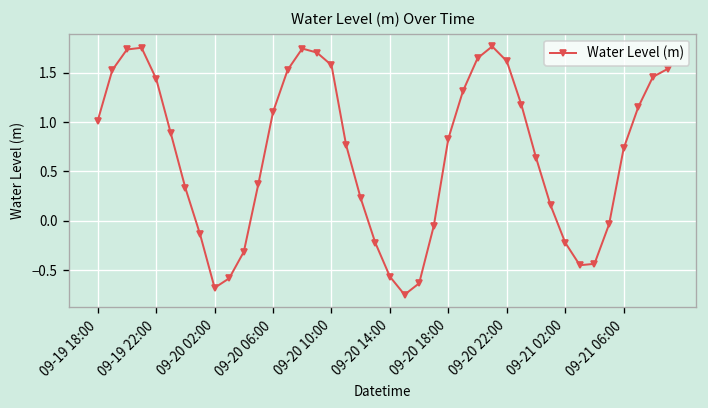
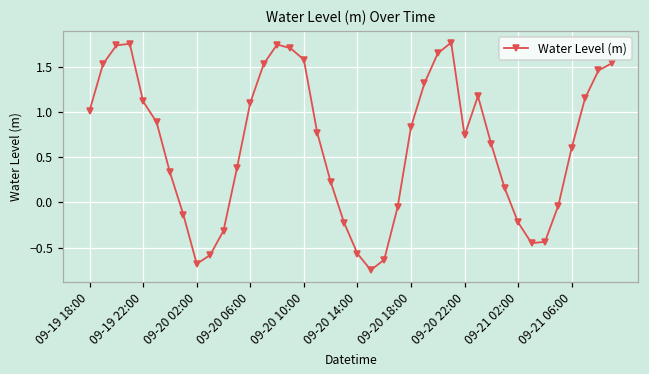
  {
    "09-19 18:00": 1.0,
-   "09-19 22:00": 1.4,
+   "09-19 22:00": 1.1,
    "09-20 02:00": -0.7,
    "09-20 06:00": 1.1,
    "09-20 10:00": 1.6,
    "09-20 14:00": -0.6,
    "09-20 18:00": 0.8,
-   "09-20 22:00": 1.6,
+   "09-20 22:00": 0.7,
    "09-21 02:00": -0.2,
-   "09-21 06:00": 0.7
+   "09-21 06:00": 0.6
  }
